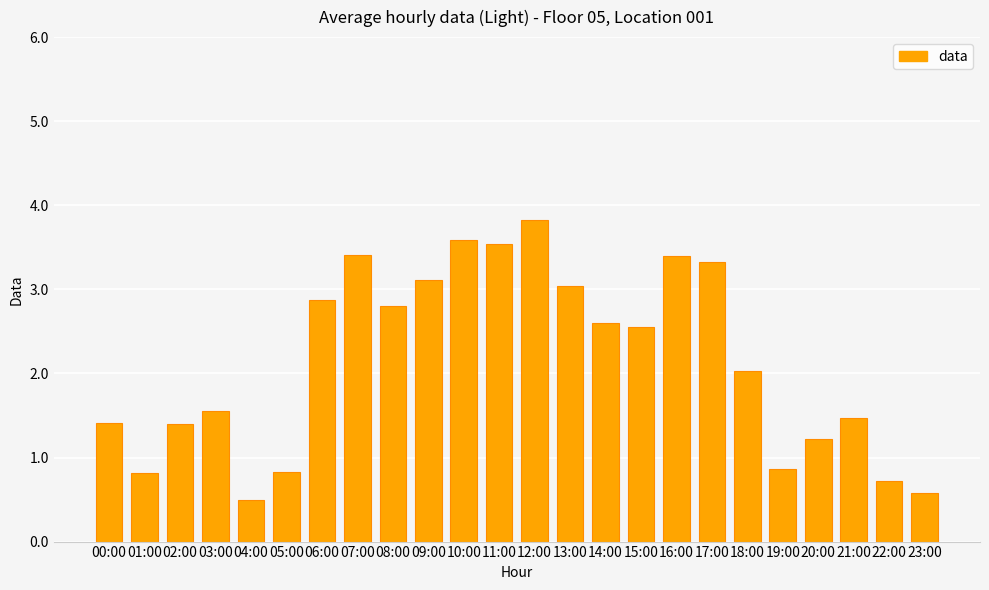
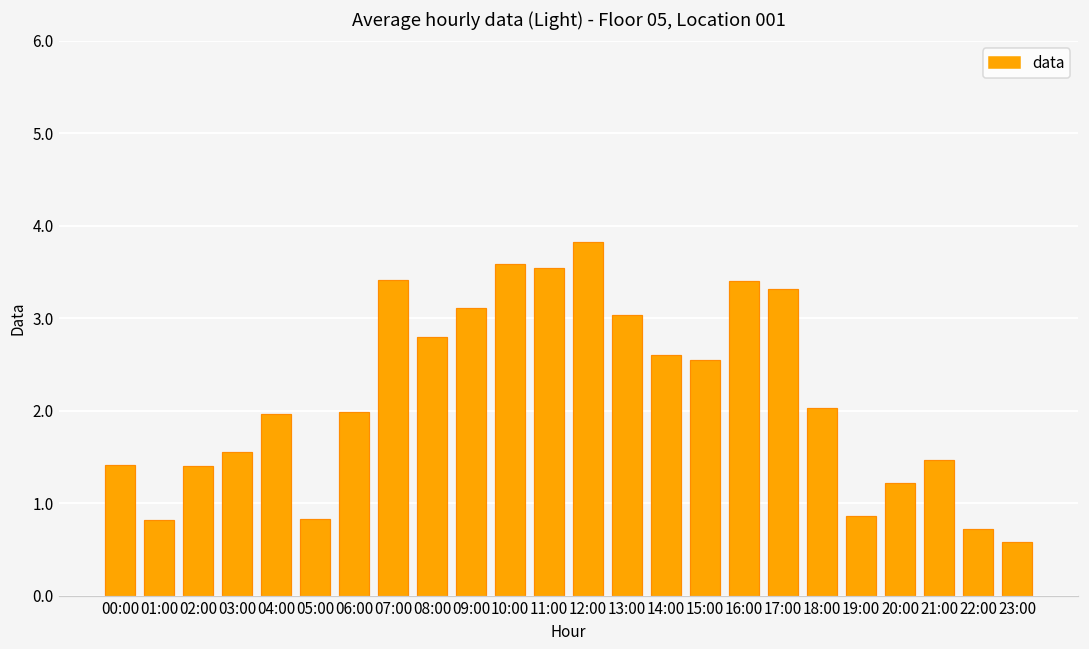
  {
    "00:00": 1.4,
    "01:00": 0.8,
    "02:00": 1.4,
    "03:00": 1.6,
-   "04:00": 0.5,
+   "04:00": 2.0,
    "05:00": 0.8,
-   "06:00": 2.9,
+   "06:00": 2.0,
    "07:00": 3.4,
    "08:00": 2.8,
    "09:00": 3.1,
    "10:00": 3.6,
    "11:00": 3.5,
    "12:00": 3.8,
    "13:00": 3.0,
    "14:00": 2.6,
    "15:00": 2.6,
    "16:00": 3.4,
    "17:00": 3.3,
    "18:00": 2.0,
    "19:00": 0.9,
    "20:00": 1.2,
    "21:00": 1.5,
    "22:00": 0.7,
    "23:00": 0.6
  }
